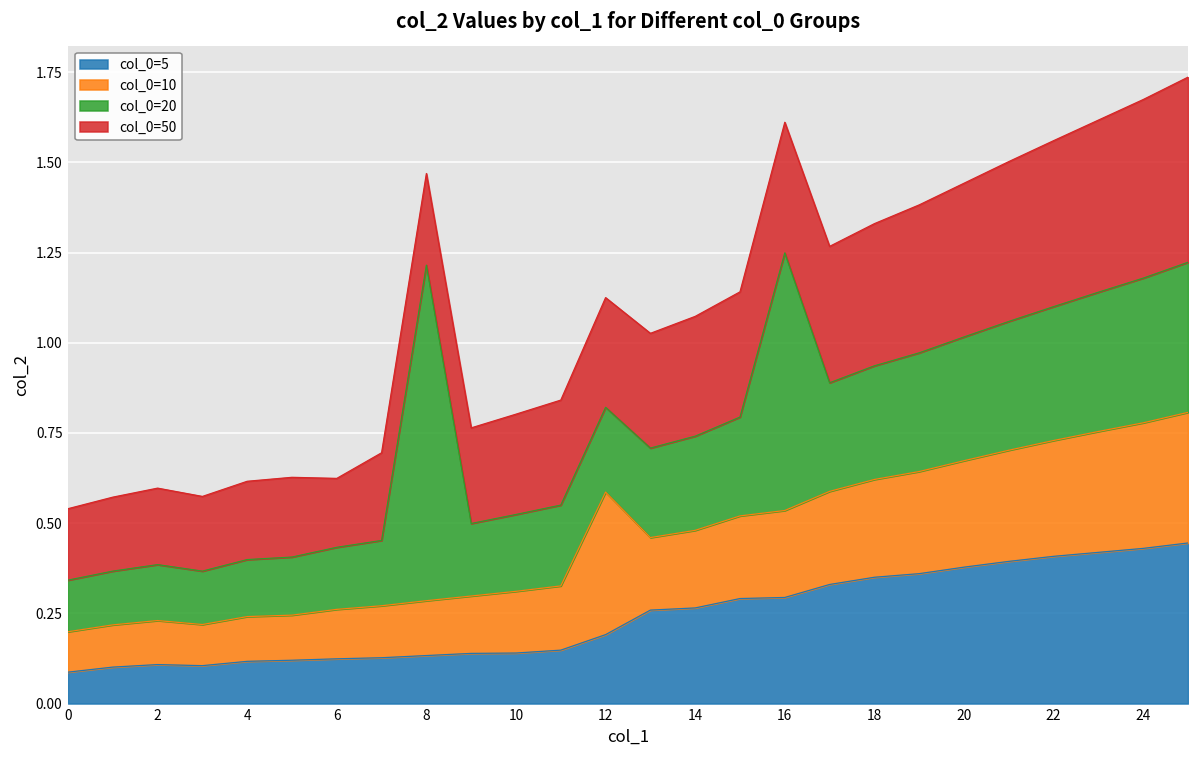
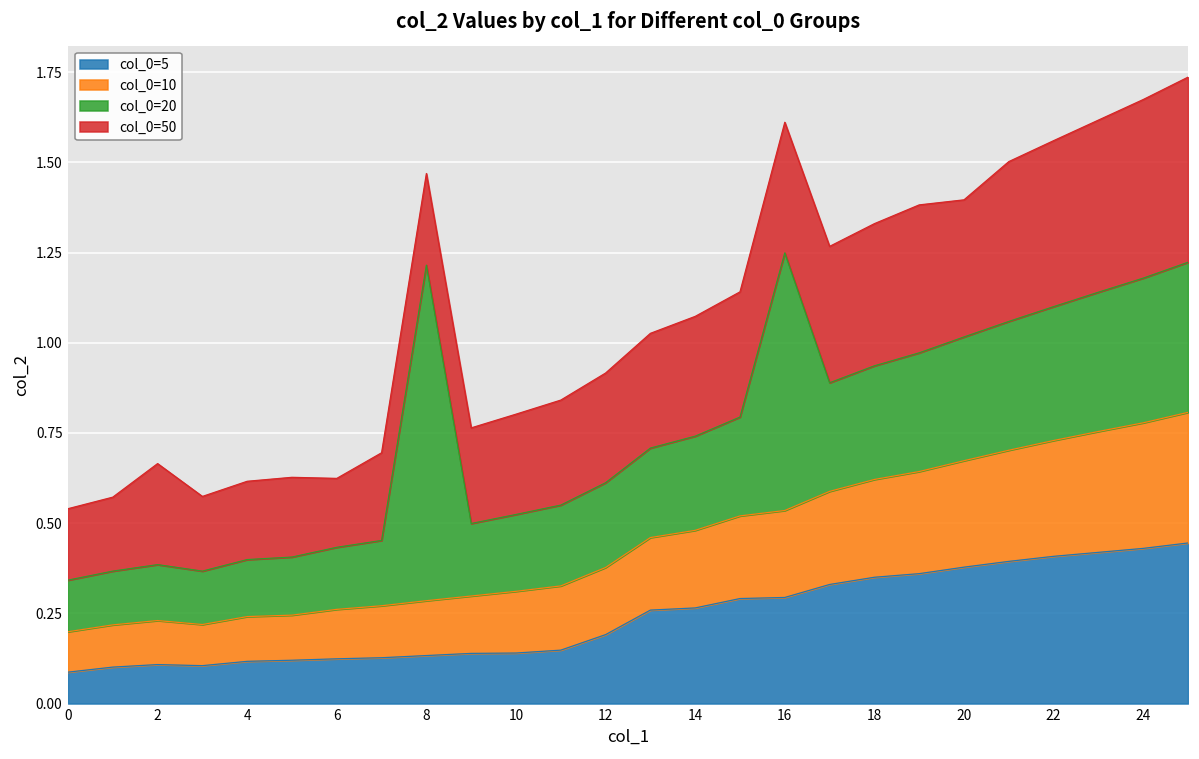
  {
    "col_0=5": {
      "0": 0.09,
      "2": 0.11,
      "4": 0.12,
      "6": 0.12,
      "8": 0.13,
      "10": 0.14,
      "12": 0.19,
      "14": 0.27,
      "16": 0.29,
      "18": 0.35,
      "20": 0.38,
      "22": 0.41,
      "24": 0.43
    },
    "col_0=10": {
      "0": 0.11,
      "2": 0.12,
      "4": 0.12,
      "6": 0.14,
      "8": 0.15,
      "10": 0.17,
-     "12": 0.40,
+     "12": 0.19,
      "14": 0.21,
      "16": 0.24,
      "18": 0.27,
      "20": 0.30,
      "22": 0.32,
      "24": 0.35
    },
    "col_0=20": {
      "0": 0.14,
      "2": 0.16,
      "4": 0.16,
      "6": 0.17,
      "8": 0.93,
      "10": 0.21,
      "12": 0.24,
      "14": 0.26,
      "16": 0.71,
      "18": 0.31,
      "20": 0.34,
      "22": 0.37,
      "24": 0.40
    },
    "col_0=50": {
      "0": 0.20,
-     "2": 0.21,
+     "2": 0.28,
      "4": 0.22,
      "6": 0.19,
      "8": 0.25,
      "10": 0.28,
      "12": 0.30,
      "14": 0.33,
      "16": 0.36,
      "18": 0.39,
-     "20": 0.43,
+     "20": 0.38,
      "22": 0.46,
      "24": 0.49
    }
  }
